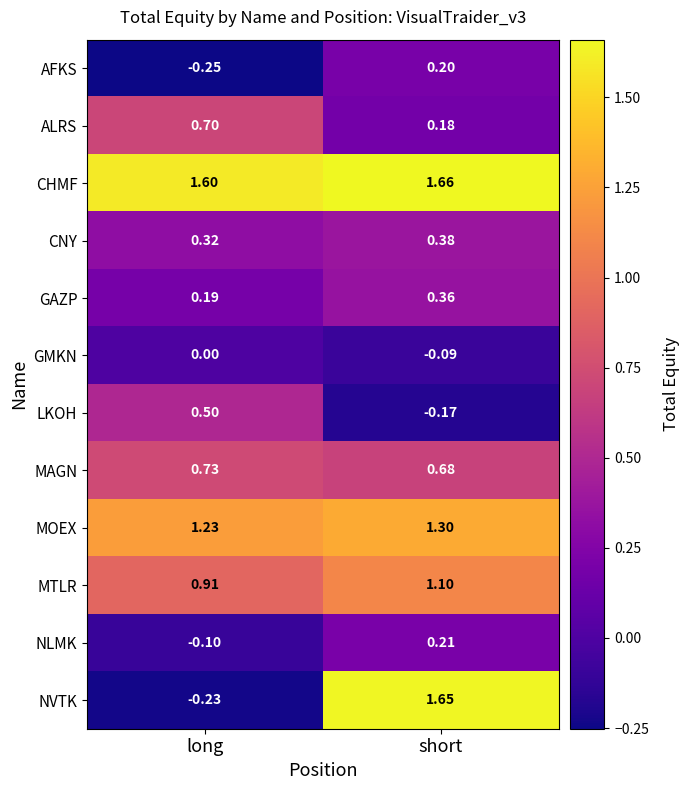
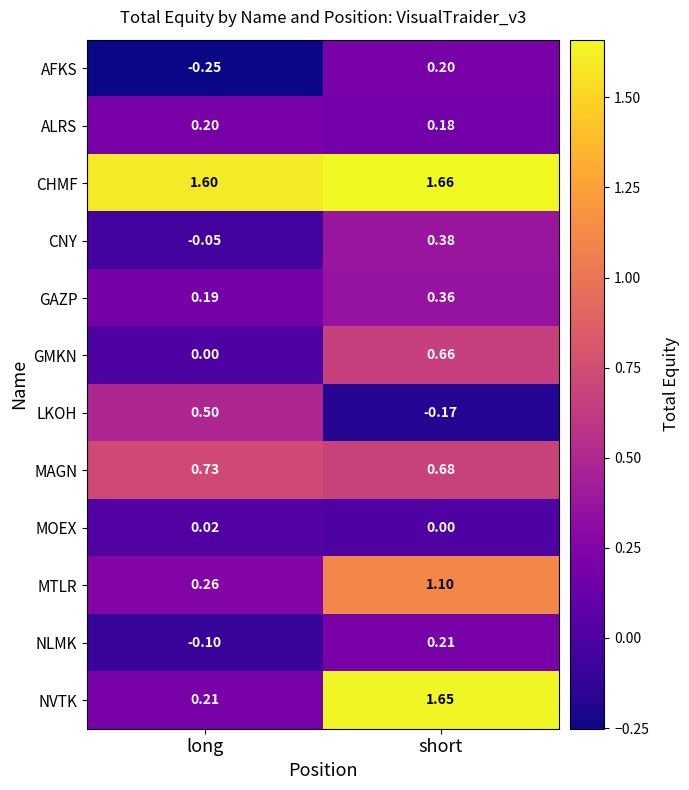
  {
    "AFKS": {
      "long": -0.25,
      "short": 0.20
    },
    "ALRS": {
-     "long": 0.70,
+     "long": 0.20,
      "short": 0.18
    },
    "CHMF": {
      "long": 1.60,
      "short": 1.66
    },
    "CNY": {
-     "long": 0.32,
+     "long": -0.05,
      "short": 0.38
    },
    "GAZP": {
      "long": 0.19,
      "short": 0.36
    },
    "GMKN": {
      "long": 0.00,
-     "short": -0.09
+     "short": 0.66
    },
    "LKOH": {
      "long": 0.50,
      "short": -0.17
    },
    "MAGN": {
      "long": 0.73,
      "short": 0.68
    },
    "MOEX": {
-     "long": 1.23,
-     "short": 1.30
+     "long": 0.02,
+     "short": 0.00
    },
    "MTLR": {
-     "long": 0.91,
+     "long": 0.26,
      "short": 1.10
    },
    "NLMK": {
      "long": -0.10,
      "short": 0.21
    },
    "NVTK": {
-     "long": -0.23,
+     "long": 0.21,
      "short": 1.65
    }
  }
